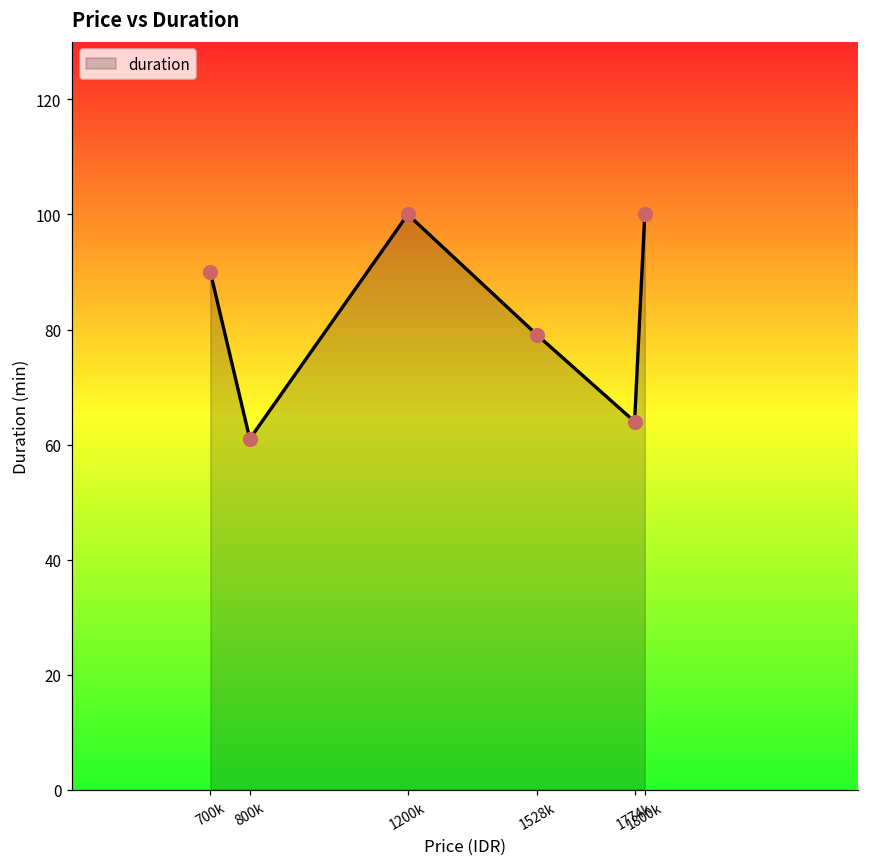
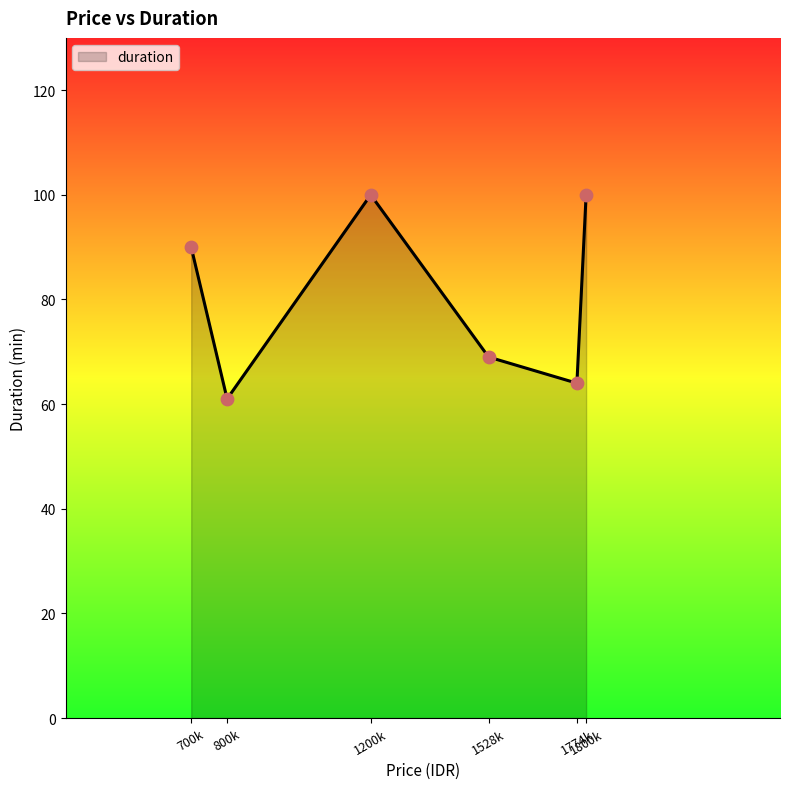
  {
    "700k": 90,
    "800k": 61,
    "1200k": 100,
-   "1528k": 79,
+   "1528k": 69,
    "1774k": 64,
    "1800k": 100
  }
